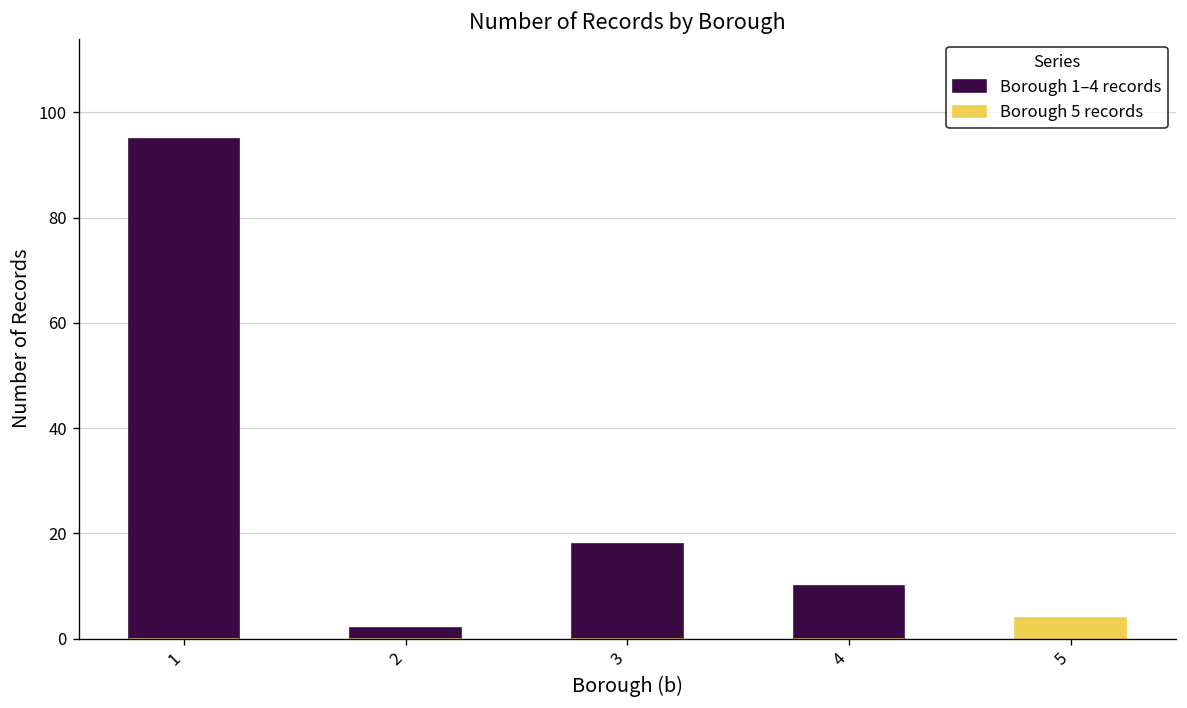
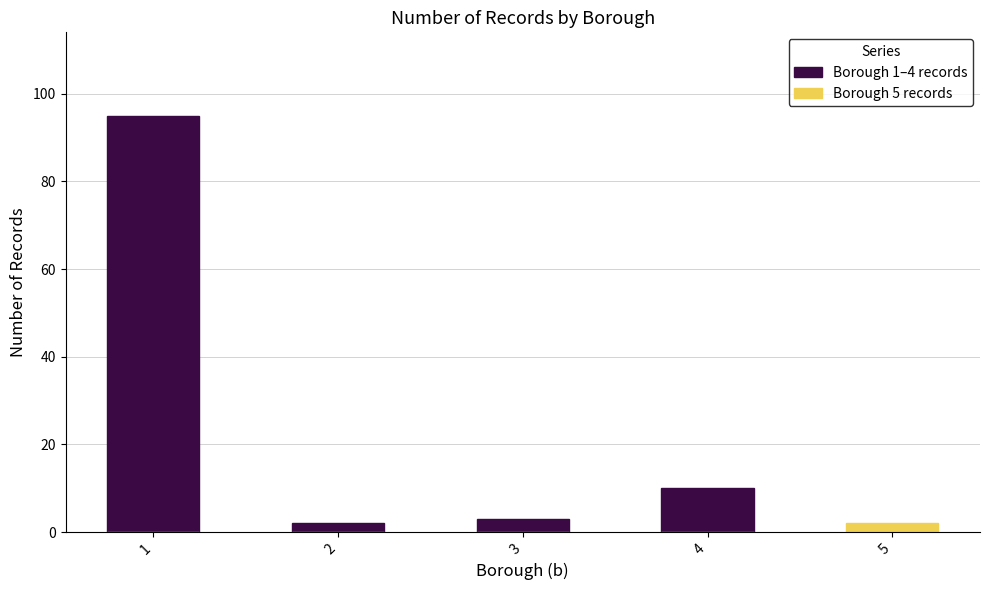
  {
    "Borough 1–4 records": {
      "1": 95,
      "2": 2,
-     "3": 18,
+     "3": 3,
      "4": 10,
      "5": 0
    },
    "Borough 5 records": {
      "1": 0,
      "2": 0,
      "3": 0,
      "4": 0,
-     "5": 4
+     "5": 2
    }
  }
